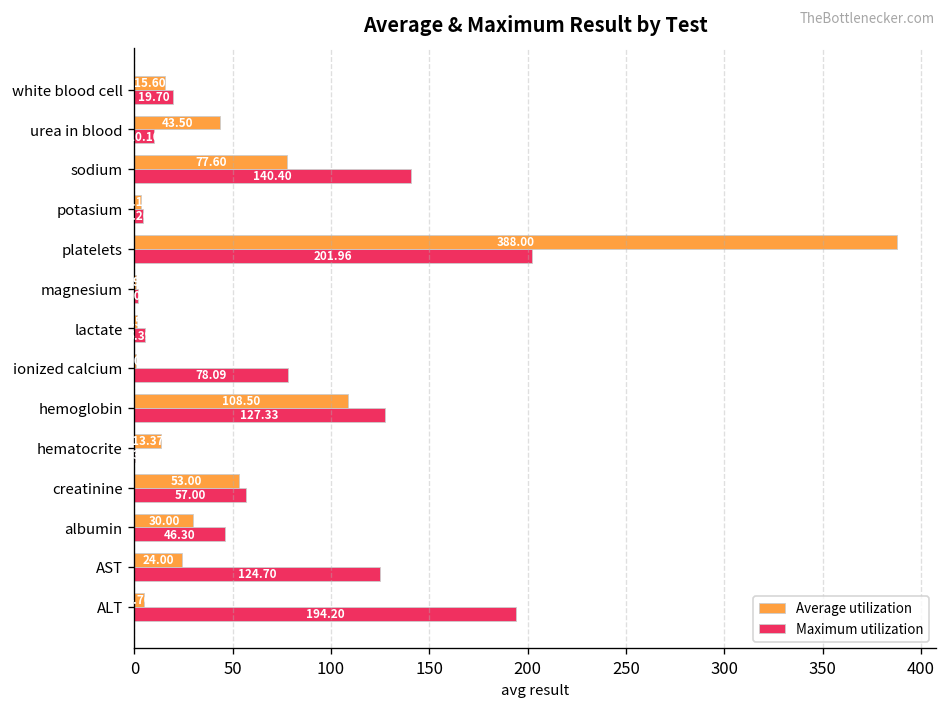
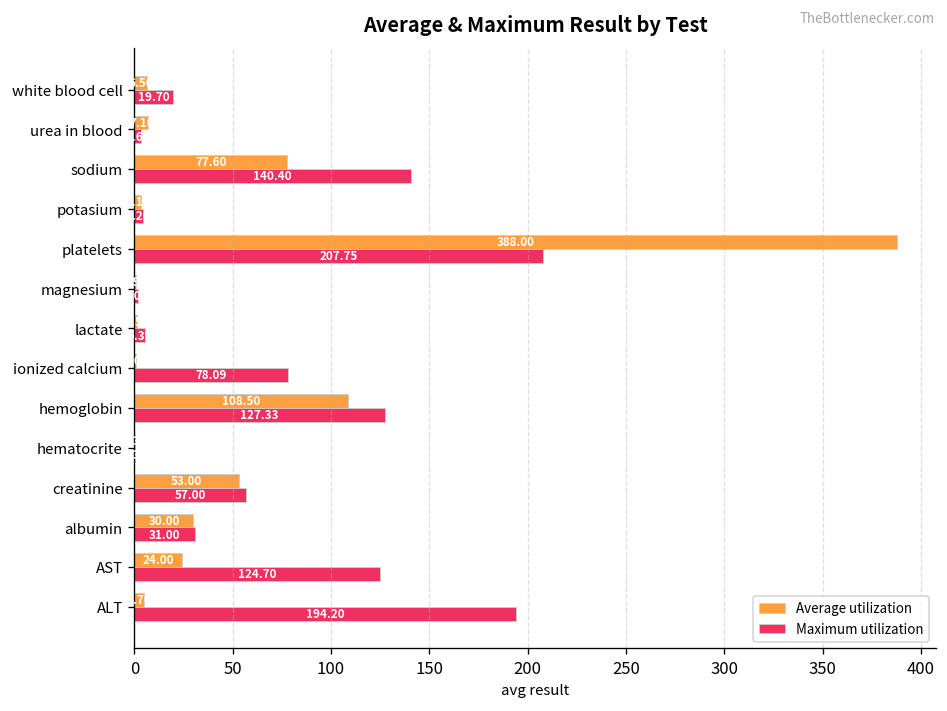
  {
    "Average utilization": {
-     "white blood cell": 16,
-     "urea in blood": 43.50,
+     "white blood cell": 7,
+     "urea in blood": 7.10,
      "sodium": 77.60,
      "platelets": 388.00,
      "hemoglobin": 108.50,
-     "hematocrite": 13,
+     "hematocrite": 0,
      "creatinine": 53.00,
      "albumin": 30.00,
      "AST": 24.00
    },
    "Maximum utilization": {
      "white blood cell": 19.70,
-     "urea in blood": 10,
+     "urea in blood": 4,
      "sodium": 140.40,
-     "platelets": 201.96,
+     "platelets": 207.75,
      "ionized calcium": 78.09,
      "hemoglobin": 127.33,
      "creatinine": 57.00,
-     "albumin": 46.30,
+     "albumin": 31.00,
      "AST": 124.70,
      "ALT": 194.20
    }
  }
